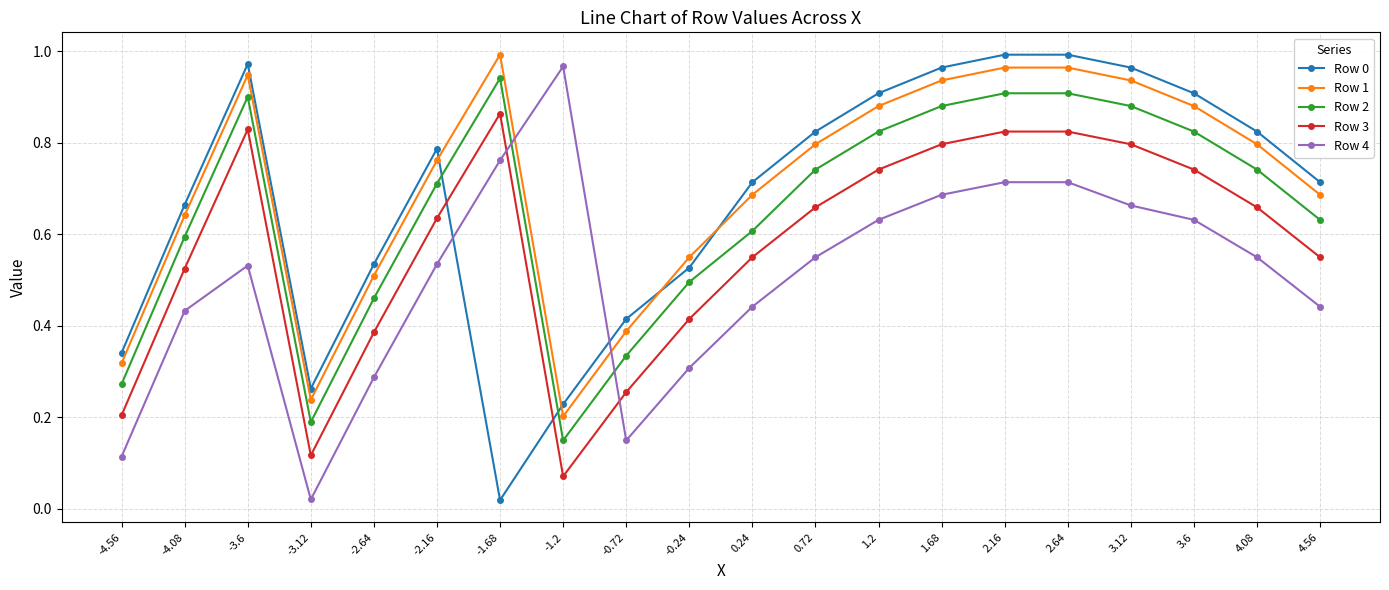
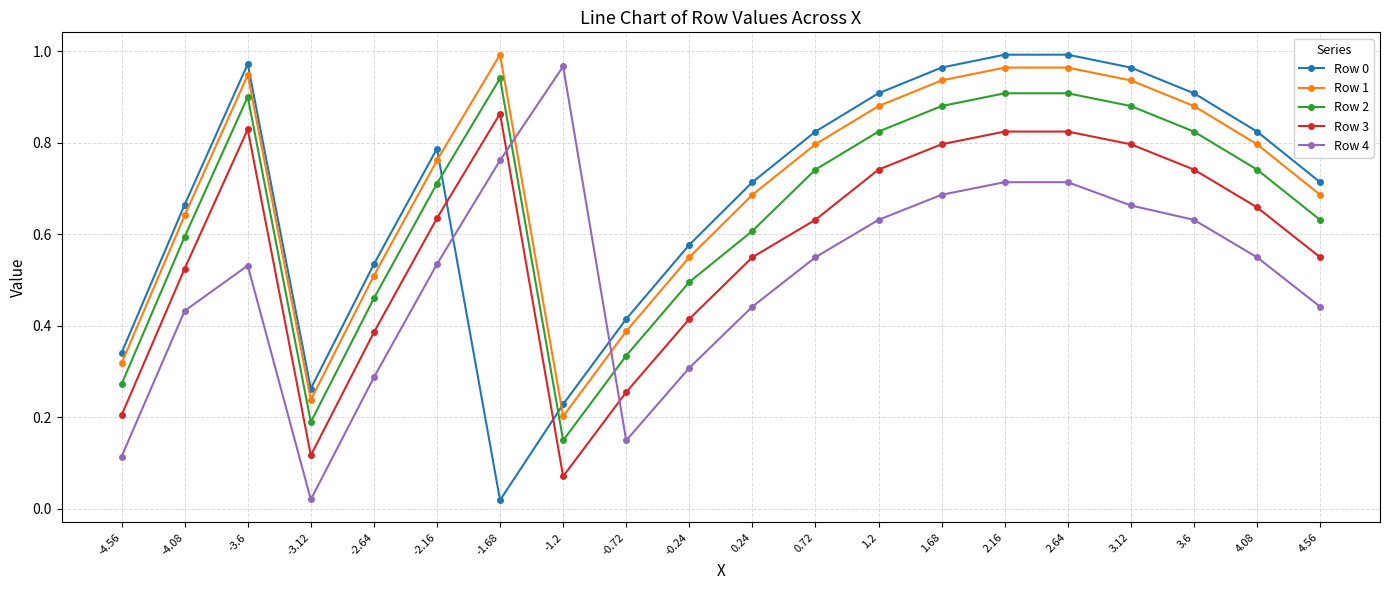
  {
    "Row 0": {
      "-4.56": 0.34,
      "-4.08": 0.66,
      "-3.6": 0.97,
      "-3.12": 0.26,
      "-2.64": 0.54,
      "-2.16": 0.79,
      "-1.68": 0.02,
      "-1.2": 0.23,
      "-0.72": 0.42,
-     "-0.24": 0.53,
+     "-0.24": 0.58,
      "0.24": 0.71,
      "0.72": 0.82,
      "1.2": 0.91,
      "1.68": 0.96,
      "2.16": 0.99,
      "2.64": 0.99,
      "3.12": 0.96,
      "3.6": 0.91,
      "4.08": 0.82,
      "4.56": 0.71
    },
    "Row 1": {
      "-4.56": 0.32,
      "-4.08": 0.64,
      "-3.6": 0.95,
      "-3.12": 0.24,
      "-2.64": 0.51,
      "-2.16": 0.76,
      "-1.68": 0.99,
      "-1.2": 0.20,
      "-0.72": 0.39,
      "-0.24": 0.55,
      "0.24": 0.69,
      "0.72": 0.80,
      "1.2": 0.88,
      "1.68": 0.94,
      "2.16": 0.96,
      "2.64": 0.96,
      "3.12": 0.94,
      "3.6": 0.88,
      "4.08": 0.80,
      "4.56": 0.69
    },
    "Row 2": {
      "-4.56": 0.27,
      "-4.08": 0.59,
      "-3.6": 0.90,
      "-3.12": 0.19,
      "-2.64": 0.46,
      "-2.16": 0.71,
      "-1.68": 0.94,
      "-1.2": 0.15,
      "-0.72": 0.33,
      "-0.24": 0.50,
      "0.24": 0.61,
      "0.72": 0.74,
      "1.2": 0.82,
      "1.68": 0.88,
      "2.16": 0.91,
      "2.64": 0.91,
      "3.12": 0.88,
      "3.6": 0.82,
      "4.08": 0.74,
      "4.56": 0.63
    },
    "Row 3": {
      "-4.56": 0.20,
      "-4.08": 0.53,
      "-3.6": 0.83,
      "-3.12": 0.12,
      "-2.64": 0.39,
      "-2.16": 0.64,
      "-1.68": 0.86,
      "-1.2": 0.07,
      "-0.72": 0.26,
      "-0.24": 0.42,
      "0.24": 0.55,
-     "0.72": 0.66,
+     "0.72": 0.63,
      "1.2": 0.74,
      "1.68": 0.80,
      "2.16": 0.82,
      "2.64": 0.82,
      "3.12": 0.80,
      "3.6": 0.74,
      "4.08": 0.66,
      "4.56": 0.55
    },
    "Row 4": {
      "-4.56": 0.11,
      "-4.08": 0.43,
      "-3.6": 0.53,
      "-3.12": 0.02,
      "-2.64": 0.29,
      "-2.16": 0.54,
      "-1.68": 0.76,
      "-1.2": 0.97,
      "-0.72": 0.15,
      "-0.24": 0.31,
      "0.24": 0.44,
      "0.72": 0.55,
      "1.2": 0.63,
      "1.68": 0.69,
      "2.16": 0.71,
      "2.64": 0.71,
      "3.12": 0.66,
      "3.6": 0.63,
      "4.08": 0.55,
      "4.56": 0.44
    }
  }
